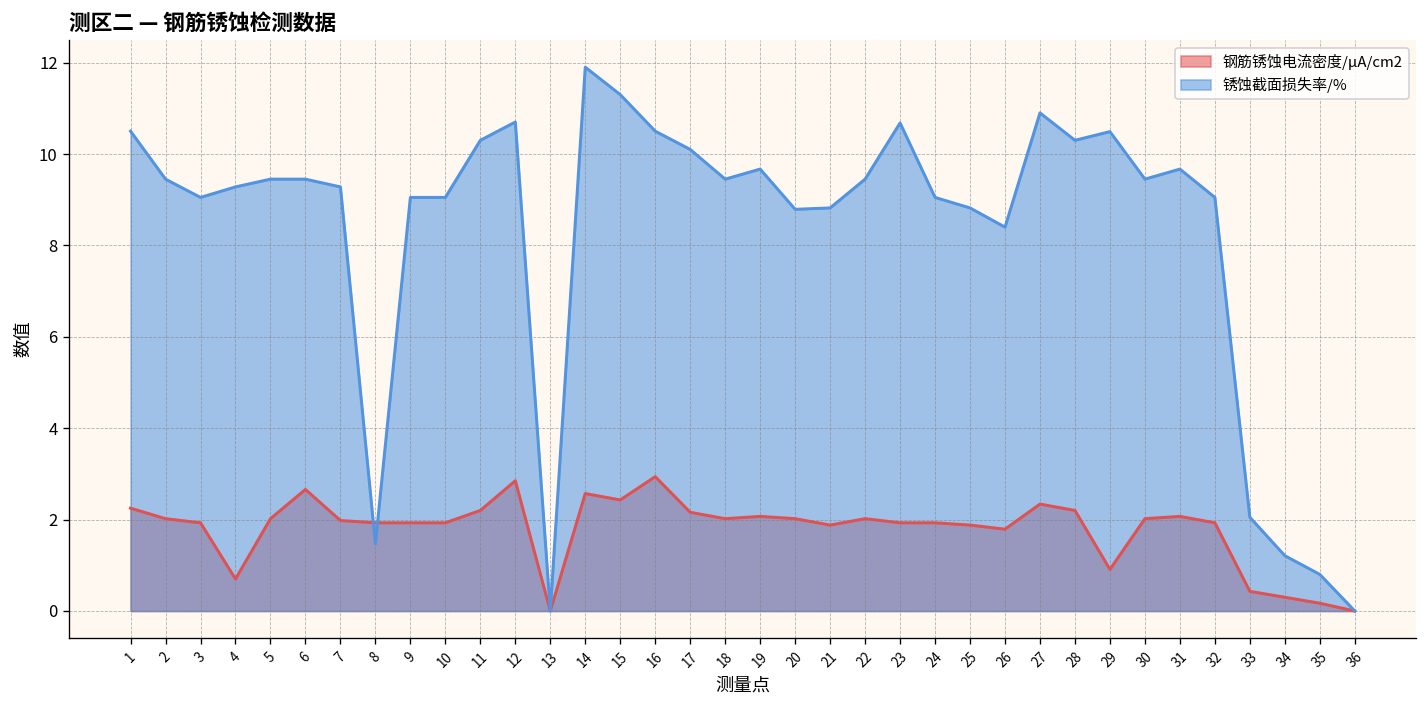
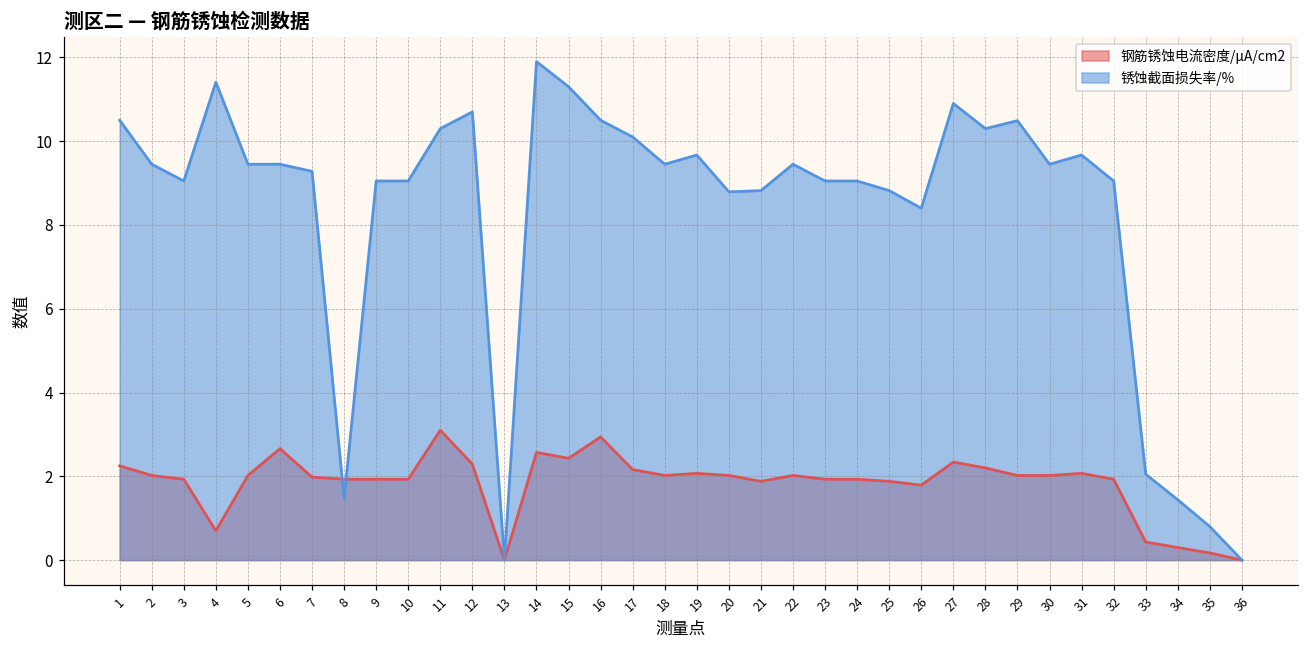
  {
    "钢筋锈蚀电流密度/μA/cm2": {
      "1": 2.3,
      "2": 2.0,
      "3": 1.9,
      "4": 0.7,
      "5": 2.0,
      "6": 2.7,
      "7": 2.0,
      "8": 1.9,
      "9": 1.9,
      "10": 1.9,
-     "11": 2.2,
-     "12": 2.9,
+     "11": 3.1,
+     "12": 2.3,
      "14": 2.6,
      "15": 2.4,
      "16": 2.9,
      "17": 2.2,
      "18": 2.0,
      "19": 2.1,
      "20": 2.0,
      "21": 1.9,
      "22": 2.0,
      "23": 1.9,
      "24": 1.9,
      "25": 1.9,
      "26": 1.8,
      "27": 2.3,
      "28": 2.2,
-     "29": 0.9,
+     "29": 2.0,
      "30": 2.0,
      "31": 2.1,
      "32": 1.9,
      "33": 0.4,
      "34": 0.3,
      "35": 0.2
    },
    "锈蚀截面损失率/%": {
      "1": 10.5,
      "2": 9.5,
      "3": 9.1,
-     "4": 9.3,
+     "4": 11.4,
      "5": 9.5,
      "6": 9.5,
      "7": 9.3,
      "8": 1.5,
      "9": 9.1,
      "10": 9.1,
      "11": 10.3,
      "12": 10.7,
      "14": 11.9,
      "15": 11.3,
      "16": 10.5,
      "17": 10.1,
      "18": 9.5,
      "19": 9.7,
      "20": 8.8,
      "21": 8.8,
      "22": 9.5,
-     "23": 10.7,
+     "23": 9.1,
      "24": 9.1,
      "25": 8.8,
      "26": 8.4,
      "27": 10.9,
      "28": 10.3,
      "29": 10.5,
      "30": 9.5,
      "31": 9.7,
      "32": 9.1,
      "33": 2.1,
-     "34": 1.2,
+     "34": 1.4,
      "35": 0.8
    }
  }
